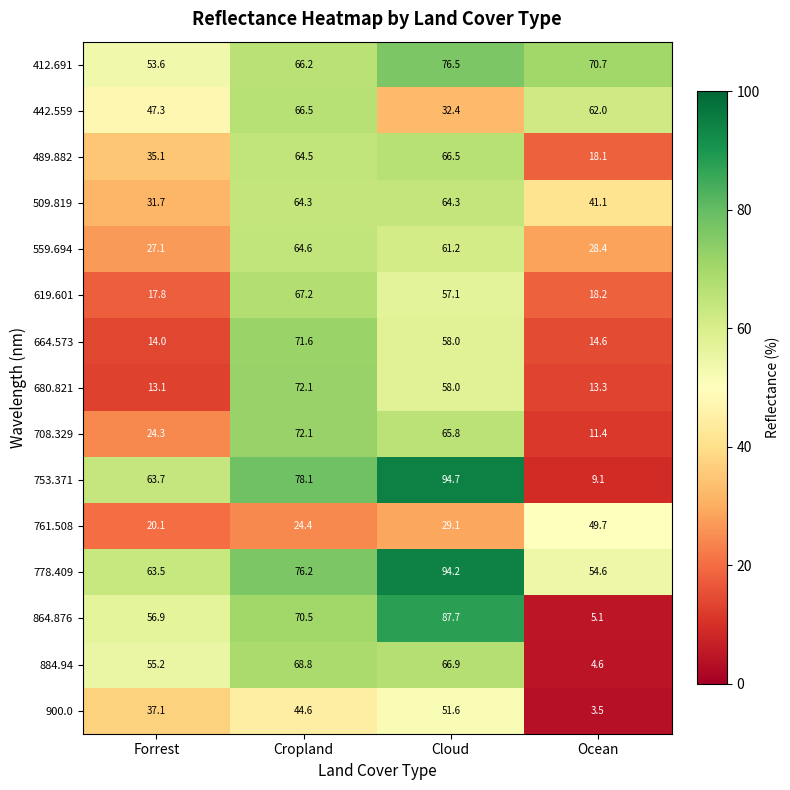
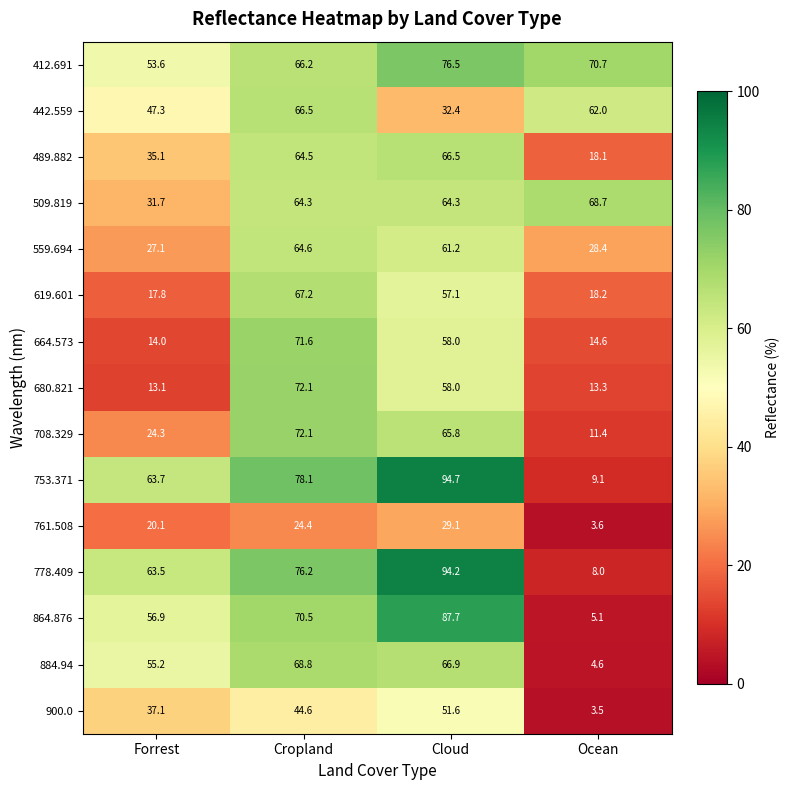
  {
    "412.691": {
      "Forrest": 53.6,
      "Cropland": 66.2,
      "Cloud": 76.5,
      "Ocean": 70.7
    },
    "442.559": {
      "Forrest": 47.3,
      "Cropland": 66.5,
      "Cloud": 32.4,
      "Ocean": 62.0
    },
    "489.882": {
      "Forrest": 35.1,
      "Cropland": 64.5,
      "Cloud": 66.5,
      "Ocean": 18.1
    },
    "509.819": {
      "Forrest": 31.7,
      "Cropland": 64.3,
      "Cloud": 64.3,
-     "Ocean": 41.1
+     "Ocean": 68.7
    },
    "559.694": {
      "Forrest": 27.1,
      "Cropland": 64.6,
      "Cloud": 61.2,
      "Ocean": 28.4
    },
    "619.601": {
      "Forrest": 17.8,
      "Cropland": 67.2,
      "Cloud": 57.1,
      "Ocean": 18.2
    },
    "664.573": {
      "Forrest": 14.0,
      "Cropland": 71.6,
      "Cloud": 58.0,
      "Ocean": 14.6
    },
    "680.821": {
      "Forrest": 13.1,
      "Cropland": 72.1,
      "Cloud": 58.0,
      "Ocean": 13.3
    },
    "708.329": {
      "Forrest": 24.3,
      "Cropland": 72.1,
      "Cloud": 65.8,
      "Ocean": 11.4
    },
    "753.371": {
      "Forrest": 63.7,
      "Cropland": 78.1,
      "Cloud": 94.7,
      "Ocean": 9.1
    },
    "761.508": {
      "Forrest": 20.1,
      "Cropland": 24.4,
      "Cloud": 29.1,
-     "Ocean": 49.7
+     "Ocean": 3.6
    },
    "778.409": {
      "Forrest": 63.5,
      "Cropland": 76.2,
      "Cloud": 94.2,
-     "Ocean": 54.6
+     "Ocean": 8.0
    },
    "864.876": {
      "Forrest": 56.9,
      "Cropland": 70.5,
      "Cloud": 87.7,
      "Ocean": 5.1
    },
    "884.94": {
      "Forrest": 55.2,
      "Cropland": 68.8,
      "Cloud": 66.9,
      "Ocean": 4.6
    },
    "900.0": {
      "Forrest": 37.1,
      "Cropland": 44.6,
      "Cloud": 51.6,
      "Ocean": 3.5
    }
  }
